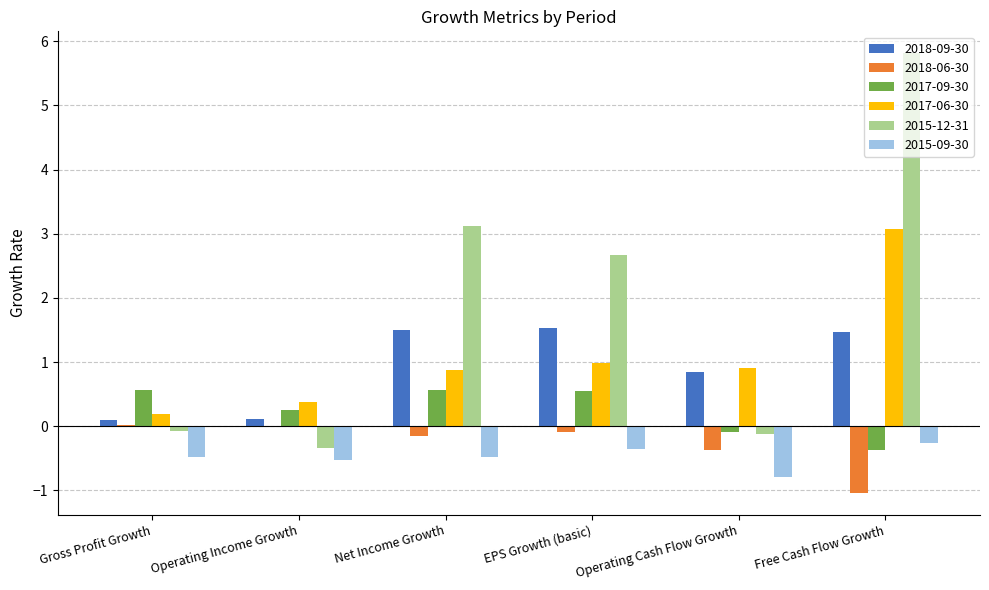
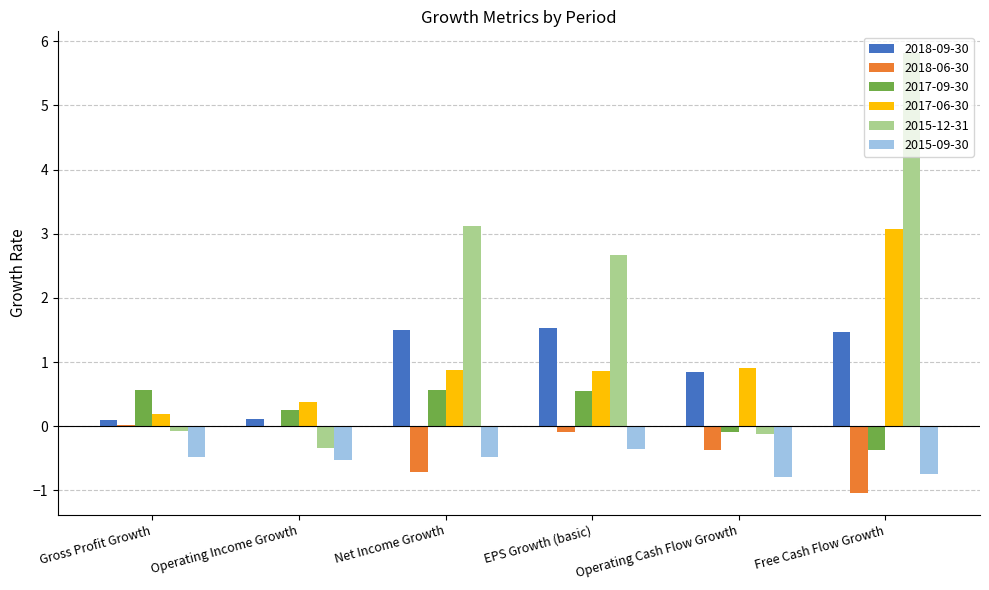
  {
    "2018-09-30": {
      "Gross Profit Growth": 0.1,
      "Operating Income Growth": 0.1,
      "Net Income Growth": 1.5,
      "EPS Growth (basic)": 1.5,
      "Operating Cash Flow Growth": 0.8,
      "Free Cash Flow Growth": 1.5
    },
    "2018-06-30": {
-     "Net Income Growth": -0.1,
+     "Net Income Growth": -0.7,
      "EPS Growth (basic)": -0.1,
      "Operating Cash Flow Growth": -0.4,
      "Free Cash Flow Growth": -1.0
    },
    "2017-09-30": {
      "Gross Profit Growth": 0.6,
      "Operating Income Growth": 0.3,
      "Net Income Growth": 0.6,
      "EPS Growth (basic)": 0.6,
      "Operating Cash Flow Growth": -0.1,
      "Free Cash Flow Growth": -0.4
    },
    "2017-06-30": {
      "Gross Profit Growth": 0.2,
      "Operating Income Growth": 0.4,
      "Net Income Growth": 0.9,
-     "EPS Growth (basic)": 1.0,
+     "EPS Growth (basic)": 0.9,
      "Operating Cash Flow Growth": 0.9,
      "Free Cash Flow Growth": 3.1
    },
    "2015-12-31": {
      "Gross Profit Growth": -0.1,
      "Operating Income Growth": -0.3,
      "Net Income Growth": 3.1,
      "EPS Growth (basic)": 2.7,
      "Operating Cash Flow Growth": -0.1
    },
    "2015-09-30": {
      "Gross Profit Growth": -0.5,
      "Operating Income Growth": -0.5,
      "Net Income Growth": -0.5,
      "EPS Growth (basic)": -0.4,
      "Operating Cash Flow Growth": -0.8,
-     "Free Cash Flow Growth": -0.3
+     "Free Cash Flow Growth": -0.7
    }
  }
